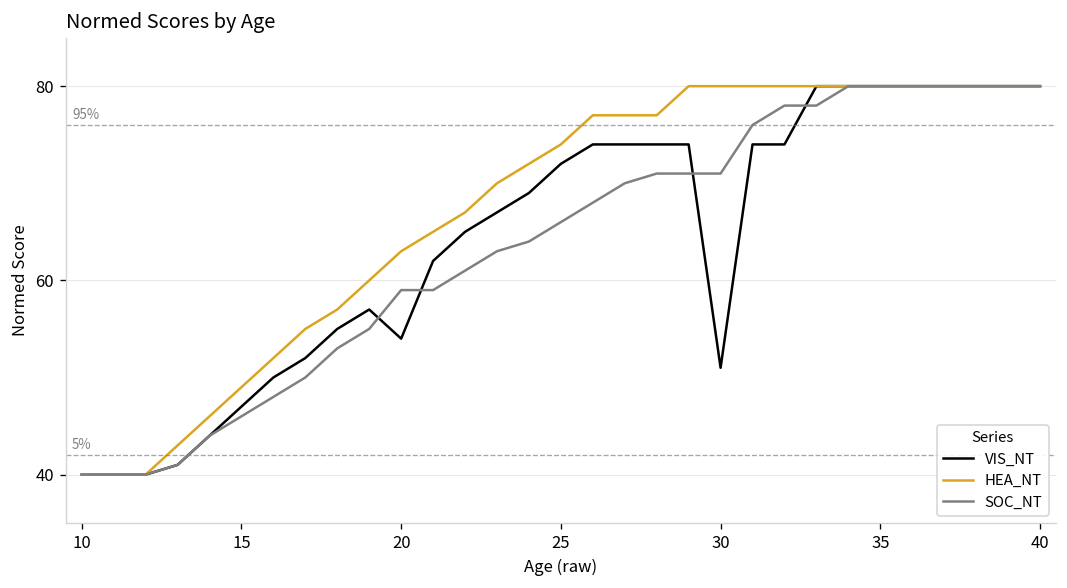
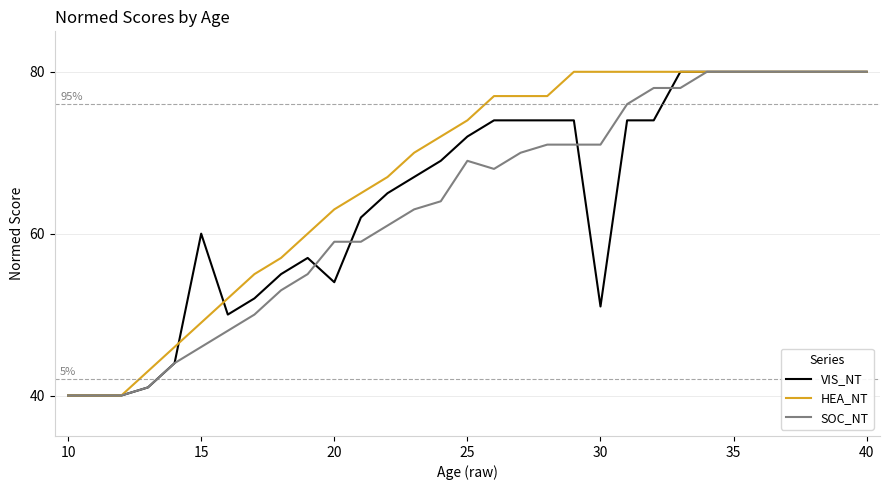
  {
    "VIS_NT": {
-     "15": 47,
+     "15": 60,
      "20": 54,
      "25": 72,
      "30": 51
    },
    "HEA_NT": {
      "15": 49,
      "20": 63,
      "25": 74,
      "30": 80
    },
    "SOC_NT": {
      "15": 46,
      "20": 59,
-     "25": 66,
+     "25": 69,
      "30": 71
    }
  }
